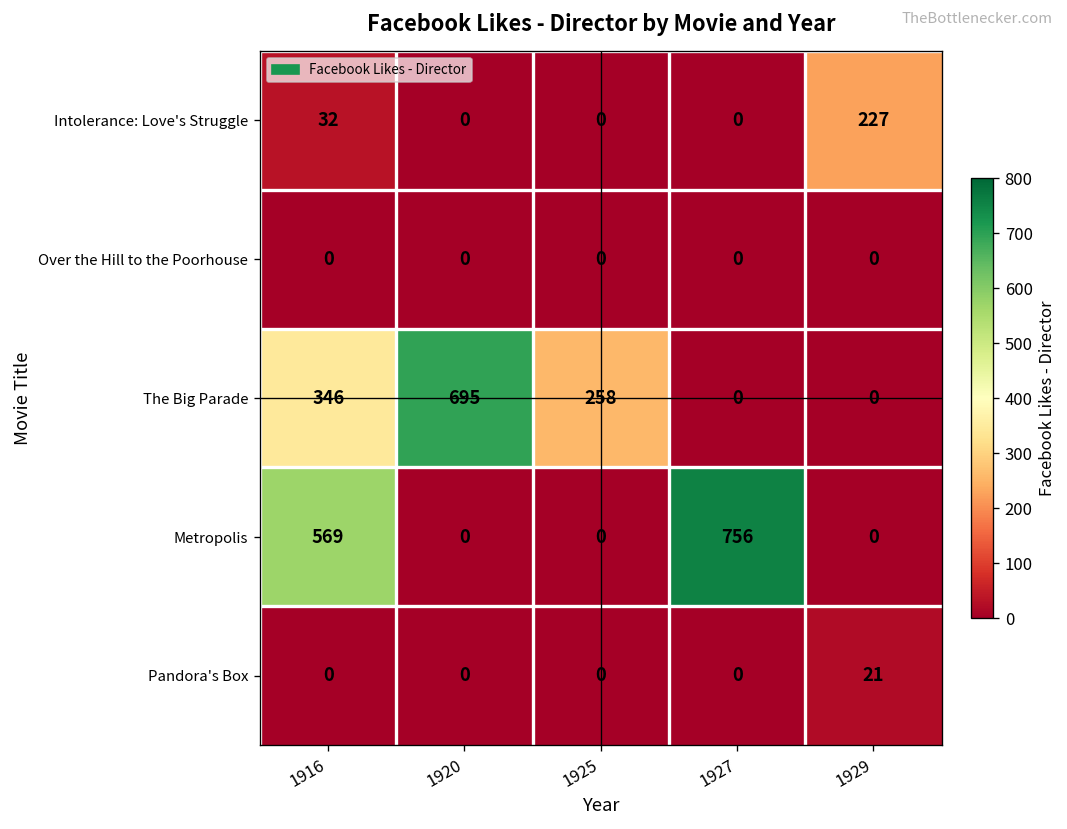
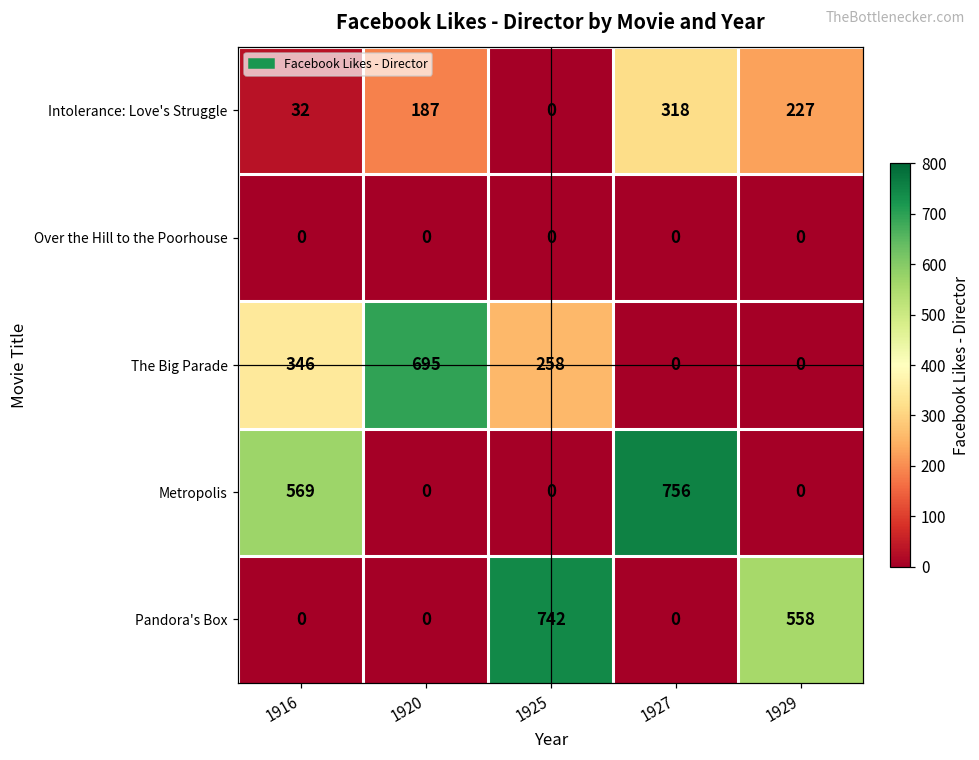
  {
    "Intolerance: Love's Struggle": {
      "1916": 32,
-     "1920": 0,
+     "1920": 187,
      "1925": 0,
-     "1927": 0,
+     "1927": 318,
      "1929": 227
    },
    "Over the Hill to the Poorhouse": {
      "1916": 0,
      "1920": 0,
      "1925": 0,
      "1927": 0,
      "1929": 0
    },
    "The Big Parade": {
      "1916": 346,
      "1920": 695,
      "1925": 258,
      "1927": 0,
      "1929": 0
    },
    "Metropolis": {
      "1916": 569,
      "1920": 0,
      "1925": 0,
      "1927": 756,
      "1929": 0
    },
    "Pandora's Box": {
      "1916": 0,
      "1920": 0,
-     "1925": 0,
+     "1925": 742,
      "1927": 0,
-     "1929": 21
+     "1929": 558
    }
  }
